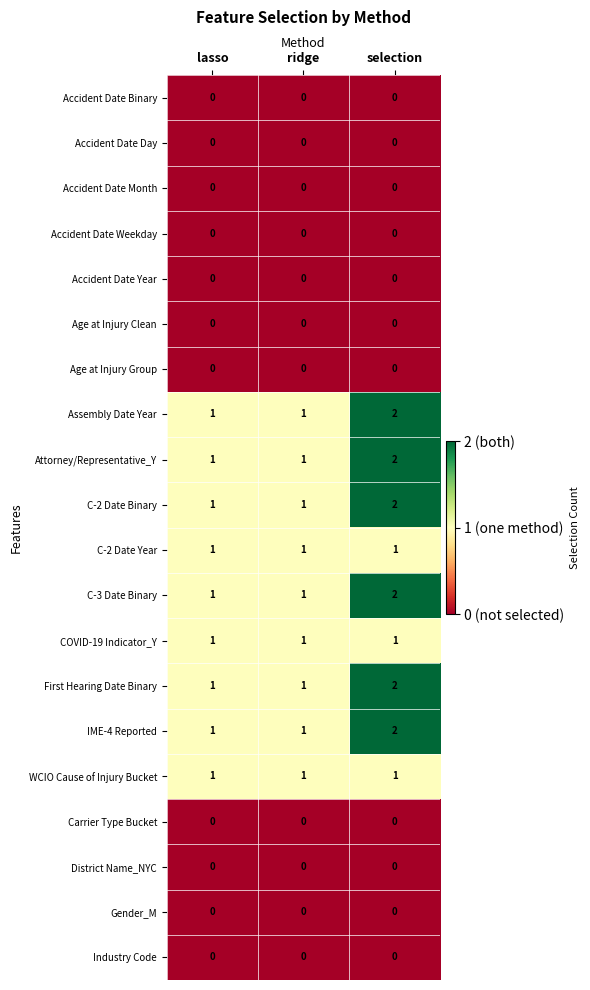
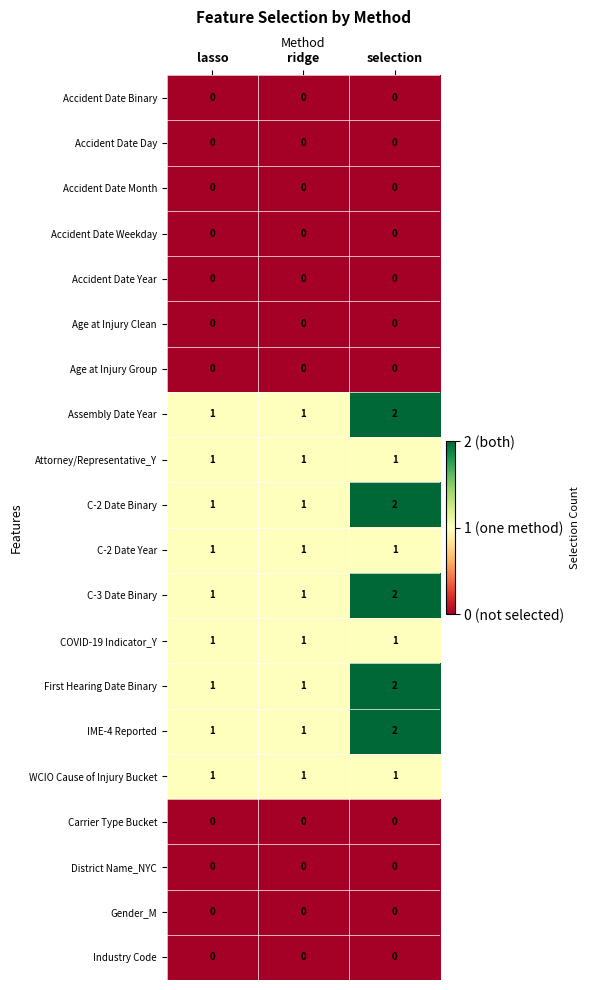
  {
    "Accident Date Binary": {
      "lasso": 0,
      "ridge": 0,
      "selection": 0
    },
    "Accident Date Day": {
      "lasso": 0,
      "ridge": 0,
      "selection": 0
    },
    "Accident Date Month": {
      "lasso": 0,
      "ridge": 0,
      "selection": 0
    },
    "Accident Date Weekday": {
      "lasso": 0,
      "ridge": 0,
      "selection": 0
    },
    "Accident Date Year": {
      "lasso": 0,
      "ridge": 0,
      "selection": 0
    },
    "Age at Injury Clean": {
      "lasso": 0,
      "ridge": 0,
      "selection": 0
    },
    "Age at Injury Group": {
      "lasso": 0,
      "ridge": 0,
      "selection": 0
    },
    "Assembly Date Year": {
      "lasso": 1,
      "ridge": 1,
      "selection": 2
    },
    "Attorney/Representative_Y": {
      "lasso": 1,
      "ridge": 1,
-     "selection": 2
+     "selection": 1
    },
    "C-2 Date Binary": {
      "lasso": 1,
      "ridge": 1,
      "selection": 2
    },
    "C-2 Date Year": {
      "lasso": 1,
      "ridge": 1,
      "selection": 1
    },
    "C-3 Date Binary": {
      "lasso": 1,
      "ridge": 1,
      "selection": 2
    },
    "COVID-19 Indicator_Y": {
      "lasso": 1,
      "ridge": 1,
      "selection": 1
    },
    "First Hearing Date Binary": {
      "lasso": 1,
      "ridge": 1,
      "selection": 2
    },
    "IME-4 Reported": {
      "lasso": 1,
      "ridge": 1,
      "selection": 2
    },
    "WCIO Cause of Injury Bucket": {
      "lasso": 1,
      "ridge": 1,
      "selection": 1
    },
    "Carrier Type Bucket": {
      "lasso": 0,
      "ridge": 0,
      "selection": 0
    },
    "District Name_NYC": {
      "lasso": 0,
      "ridge": 0,
      "selection": 0
    },
    "Gender_M": {
      "lasso": 0,
      "ridge": 0,
      "selection": 0
    },
    "Industry Code": {
      "lasso": 0,
      "ridge": 0,
      "selection": 0
    }
  }
